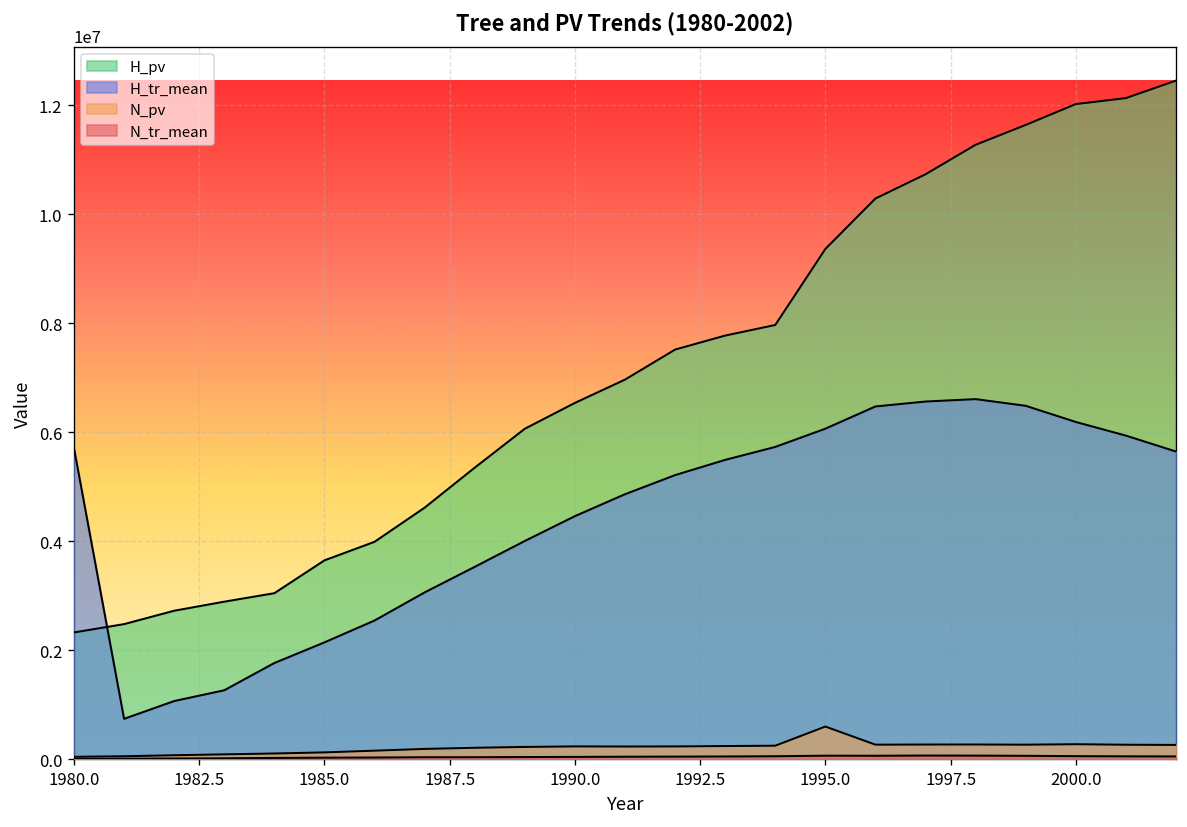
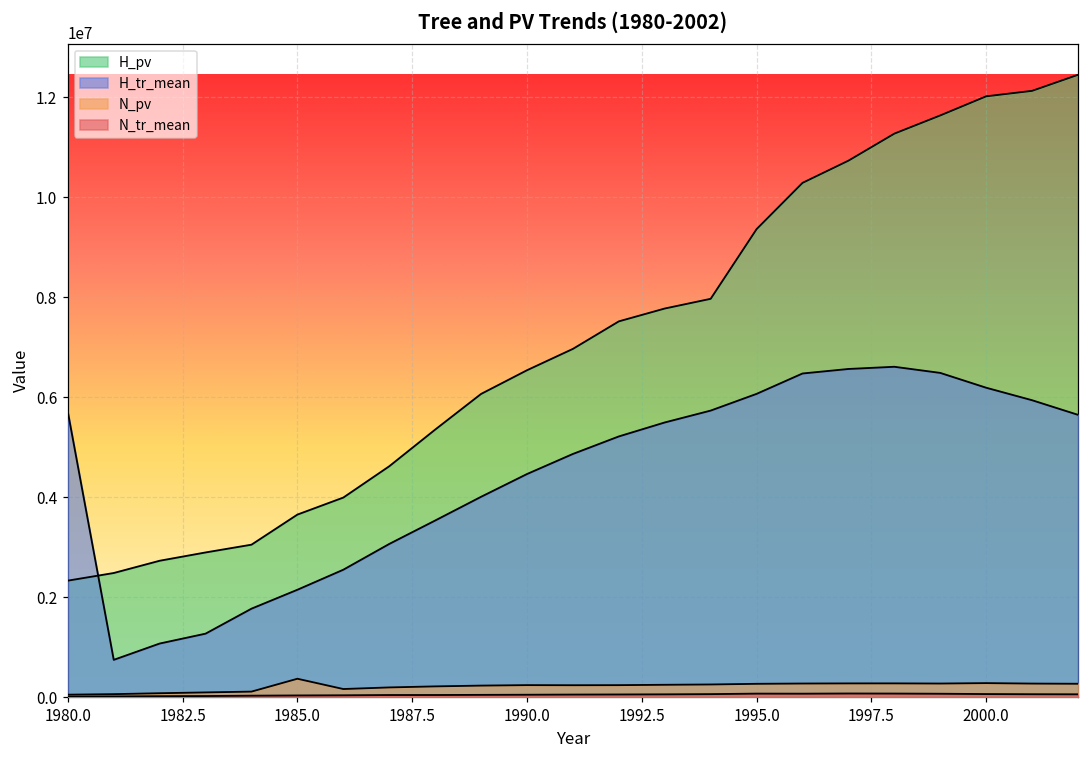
  {
    "H_pv": {
      "1980.0": 2300000,
      "1985.0": 3700000,
      "1990.0": 6500000,
      "1995.0": 9400000,
      "2000.0": 12000000
    },
    "H_tr_mean": {
      "1980.0": 5700000,
      "1985.0": 2100000,
      "1990.0": 4500000,
      "1995.0": 6100000,
      "2000.0": 6200000
    },
    "N_pv": {
-     "1985.0": 100000,
+     "1985.0": 400000,
      "1990.0": 200000,
-     "1995.0": 600000,
+     "1995.0": 300000,
      "2000.0": 300000
    },
    "N_tr_mean": {
      "1985.0": 0,
      "1990.0": 0,
      "1995.0": 100000,
      "2000.0": 100000
    }
  }
